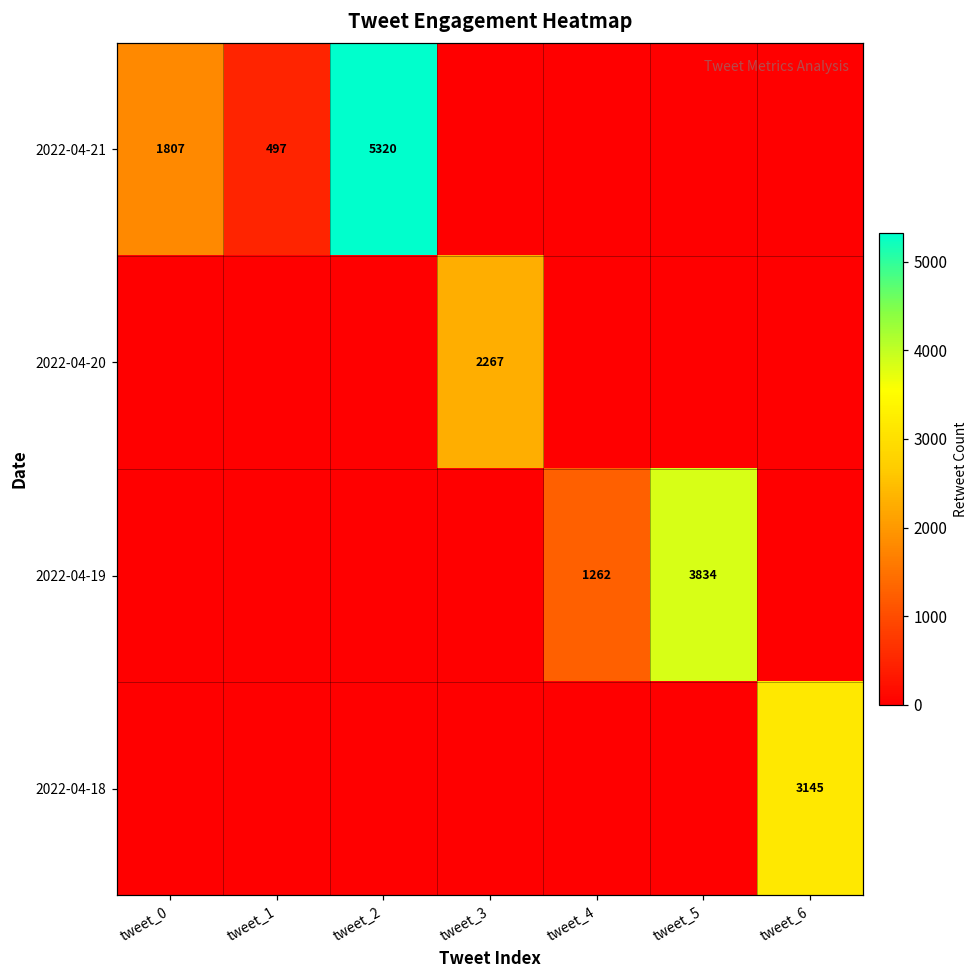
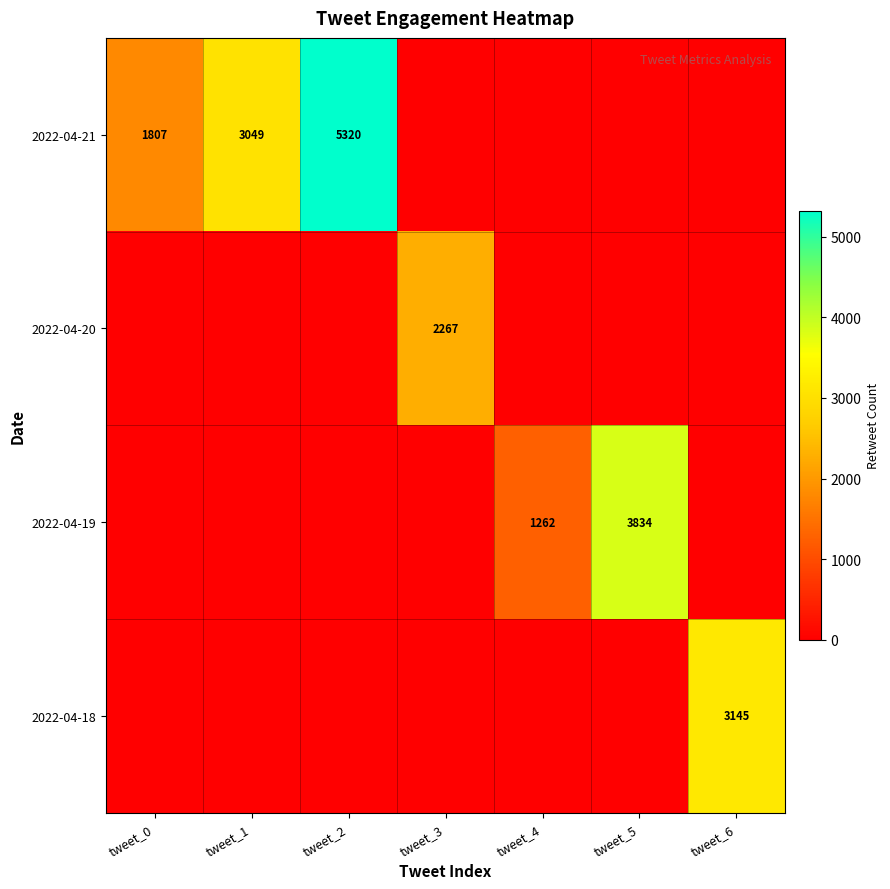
  {
    "2022-04-21": {
      "tweet_0": 1807,
-     "tweet_1": 497,
+     "tweet_1": 3049,
      "tweet_2": 5320
    },
    "2022-04-20": {
      "tweet_3": 2267
    },
    "2022-04-19": {
      "tweet_4": 1262,
      "tweet_5": 3834
    },
    "2022-04-18": {
      "tweet_6": 3145
    }
  }
